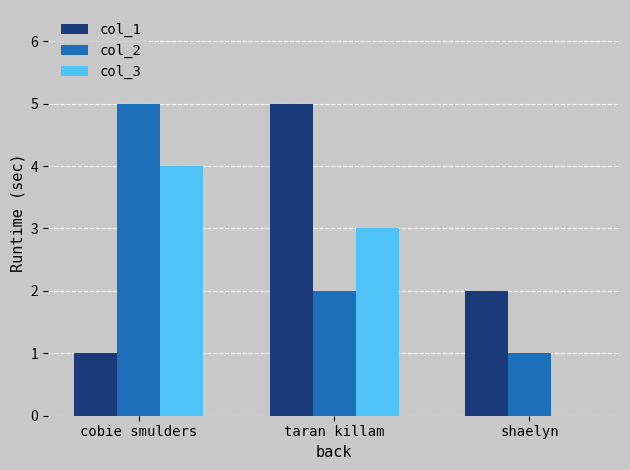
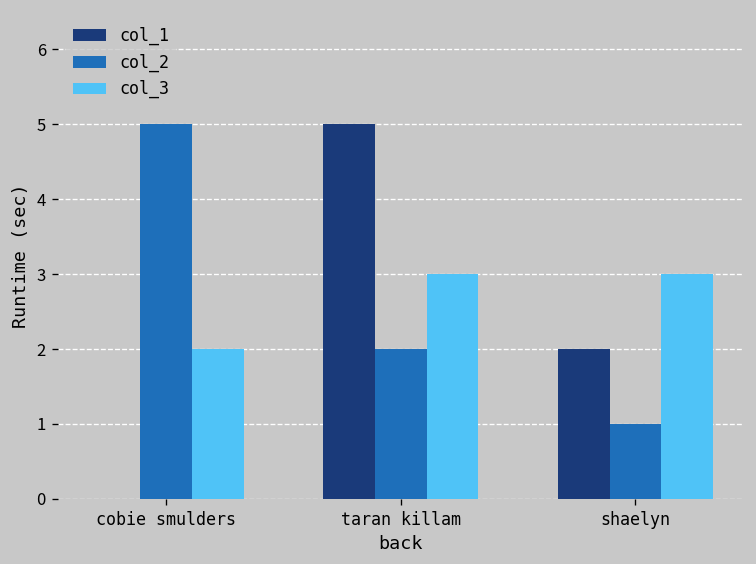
  {
    "col_1": {
-     "cobie smulders": 1,
+     "cobie smulders": 0,
      "taran killam": 5,
      "shaelyn": 2
    },
    "col_2": {
      "cobie smulders": 5,
      "taran killam": 2,
      "shaelyn": 1
    },
    "col_3": {
-     "cobie smulders": 4,
+     "cobie smulders": 2,
      "taran killam": 3,
-     "shaelyn": 0
+     "shaelyn": 3
    }
  }
